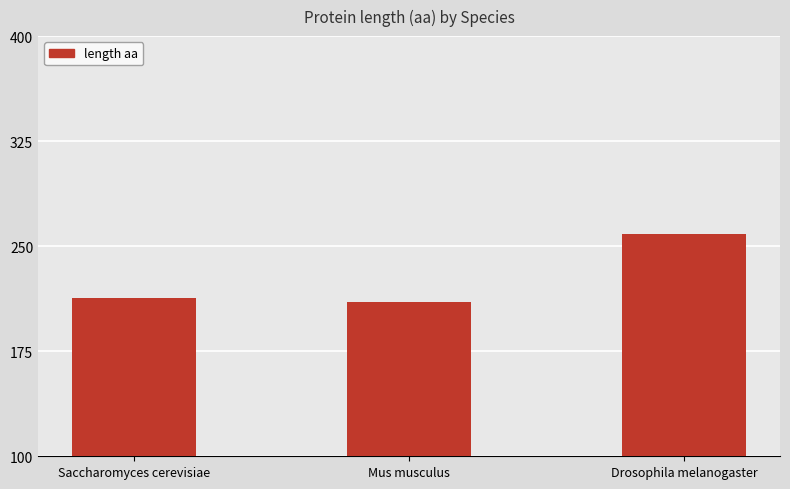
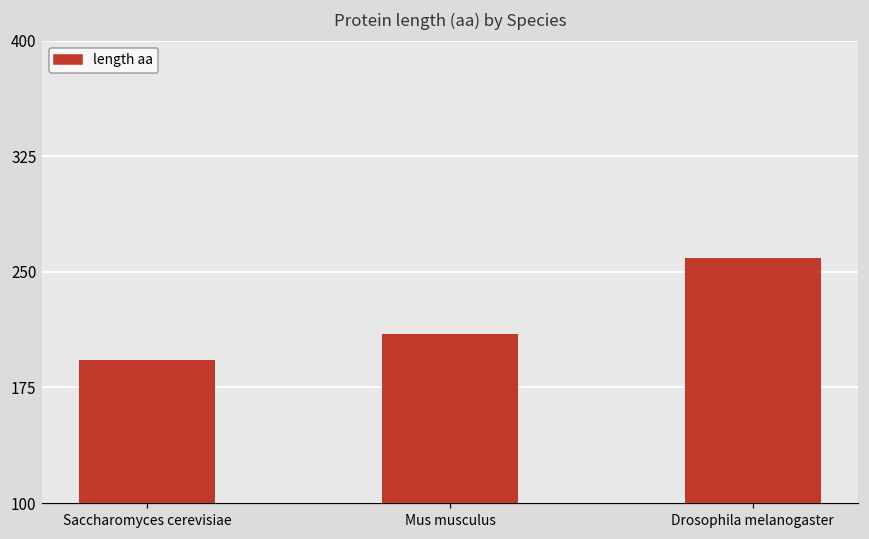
  {
-   "Saccharomyces cerevisiae": 213,
+   "Saccharomyces cerevisiae": 193,
    "Mus musculus": 210,
    "Drosophila melanogaster": 259
  }
